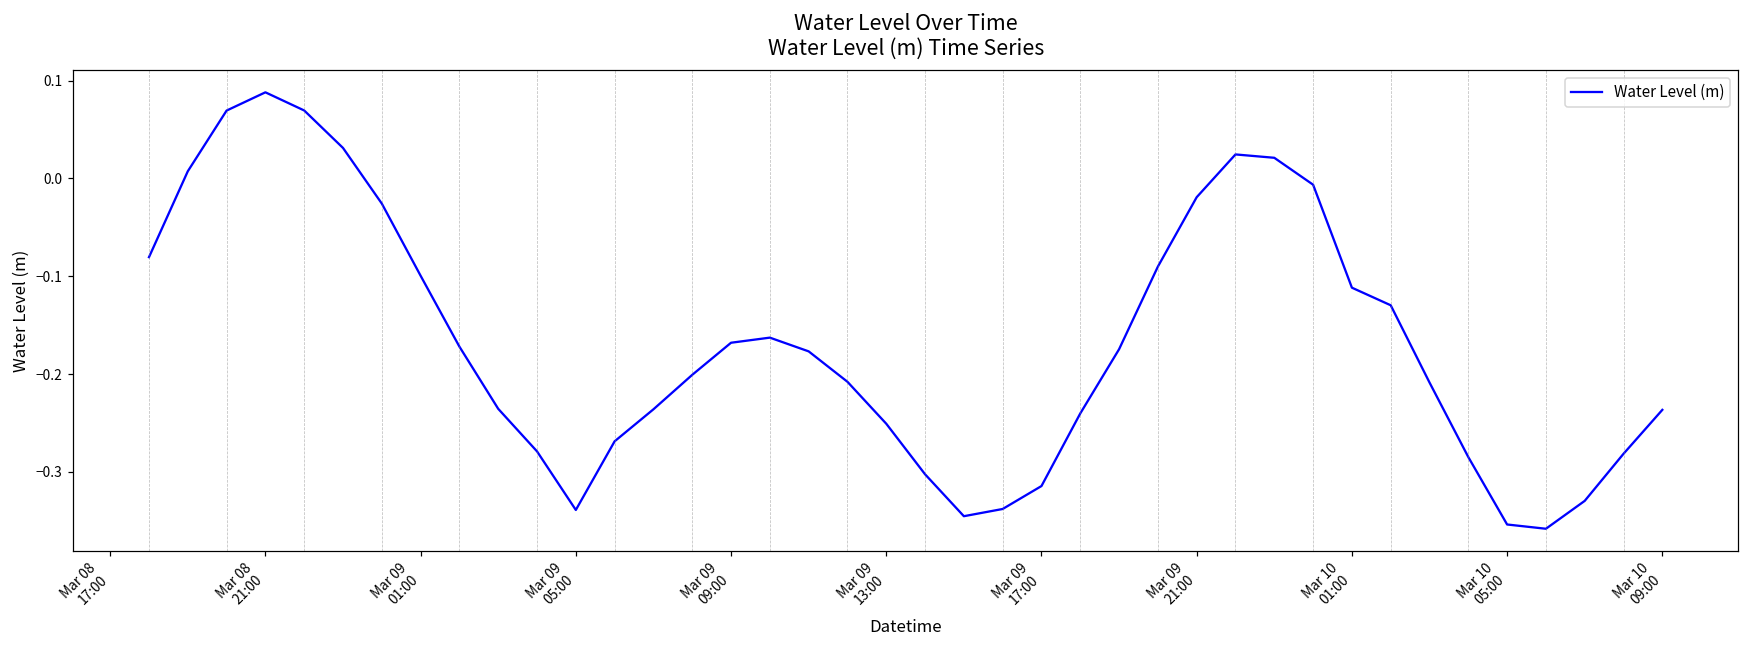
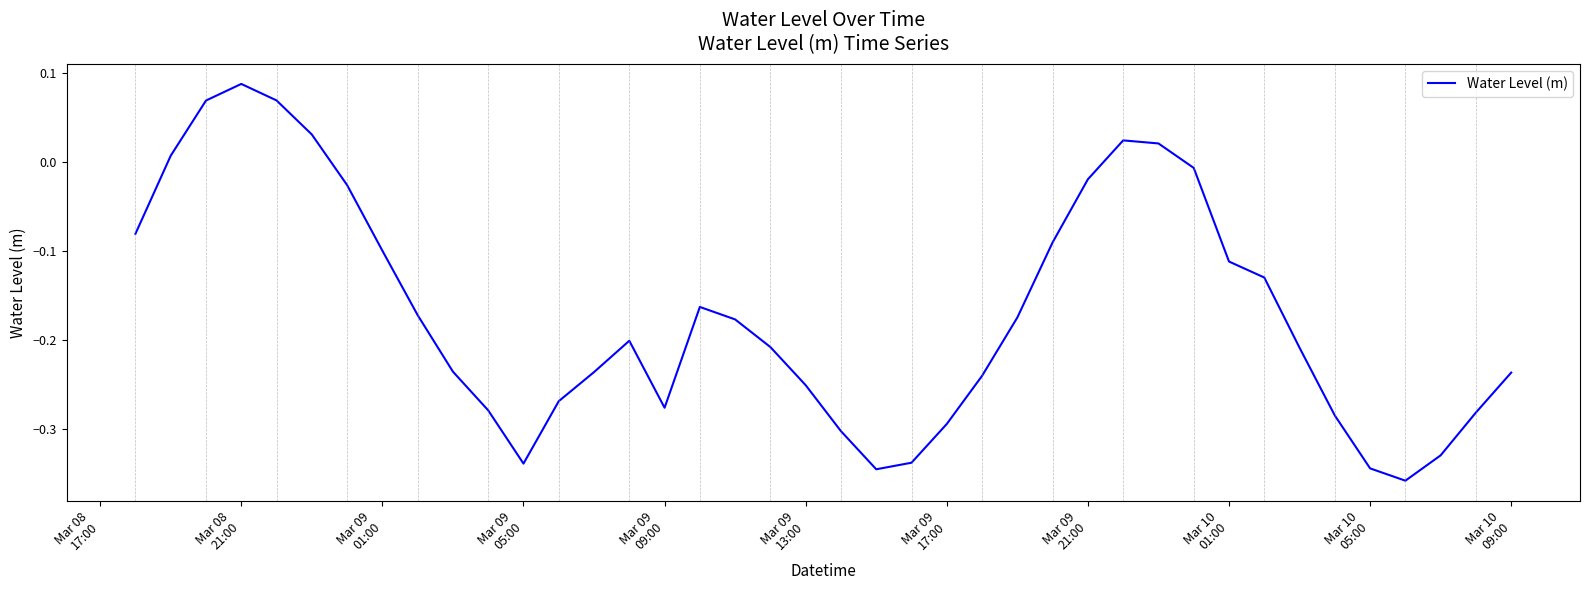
  {
    "Mar 08 21:00": 0.09,
    "Mar 09 01:00": -0.10,
    "Mar 09 05:00": -0.34,
-   "Mar 09 09:00": -0.17,
+   "Mar 09 09:00": -0.28,
    "Mar 09 13:00": -0.25,
-   "Mar 09 17:00": -0.31,
+   "Mar 09 17:00": -0.29,
    "Mar 09 21:00": -0.02,
    "Mar 10 01:00": -0.11,
-   "Mar 10 05:00": -0.35,
+   "Mar 10 05:00": -0.34,
    "Mar 10 09:00": -0.24
  }
